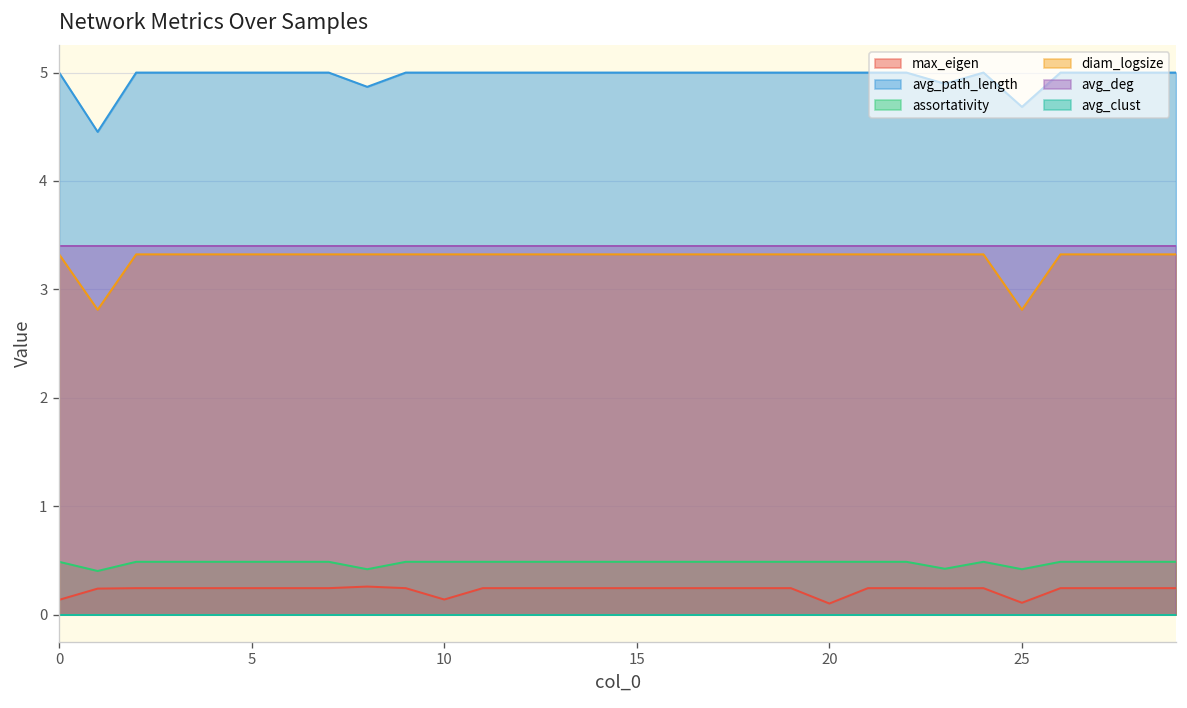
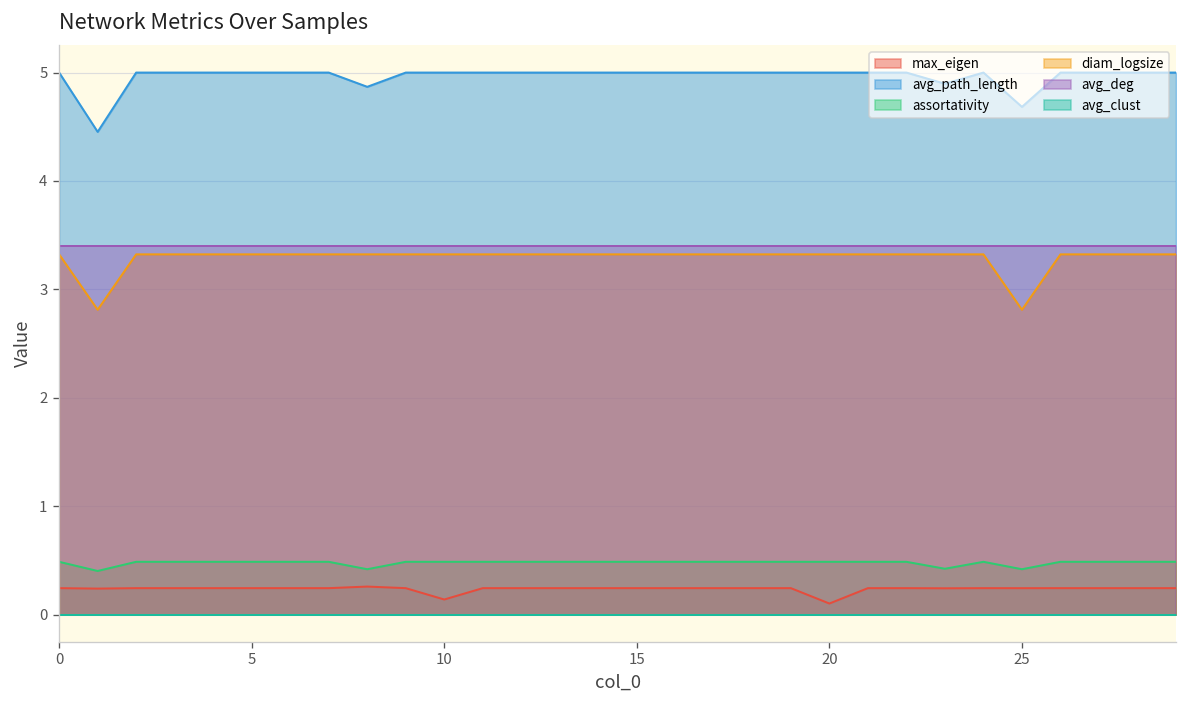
  {
    "max_eigen": {
-     "0": 0.1,
+     "0": 0.2,
      "5": 0.2,
      "10": 0.1,
      "15": 0.2,
      "20": 0.1,
-     "25": 0.1
+     "25": 0.2
    },
    "diam_logsize": {
      "0": 3.3,
      "5": 3.3,
      "10": 3.3,
      "15": 3.3,
      "20": 3.3,
      "25": 2.8
    },
    "avg_deg": {
      "0": 3.4,
      "5": 3.4,
      "10": 3.4,
      "15": 3.4,
      "20": 3.4,
      "25": 3.4
    }
  }
